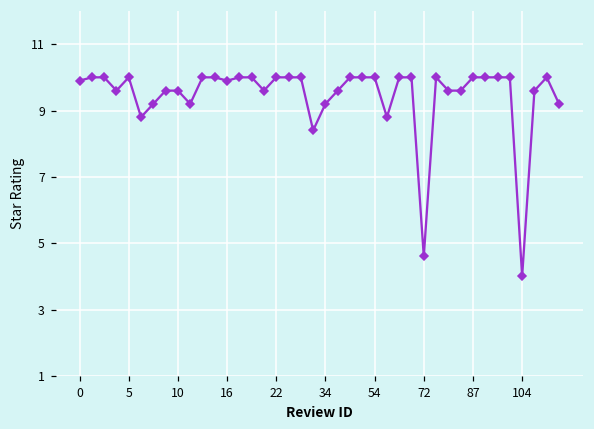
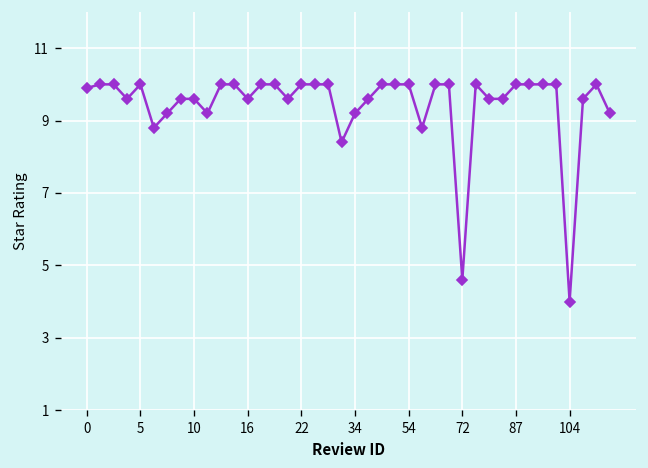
  {
    "0": 9.9,
-   "16": 9.9,
+   "16": 9.6,
    "54": 10.0,
    "72": 4.6,
    "87": 10.0,
    "104": 4.0
  }
